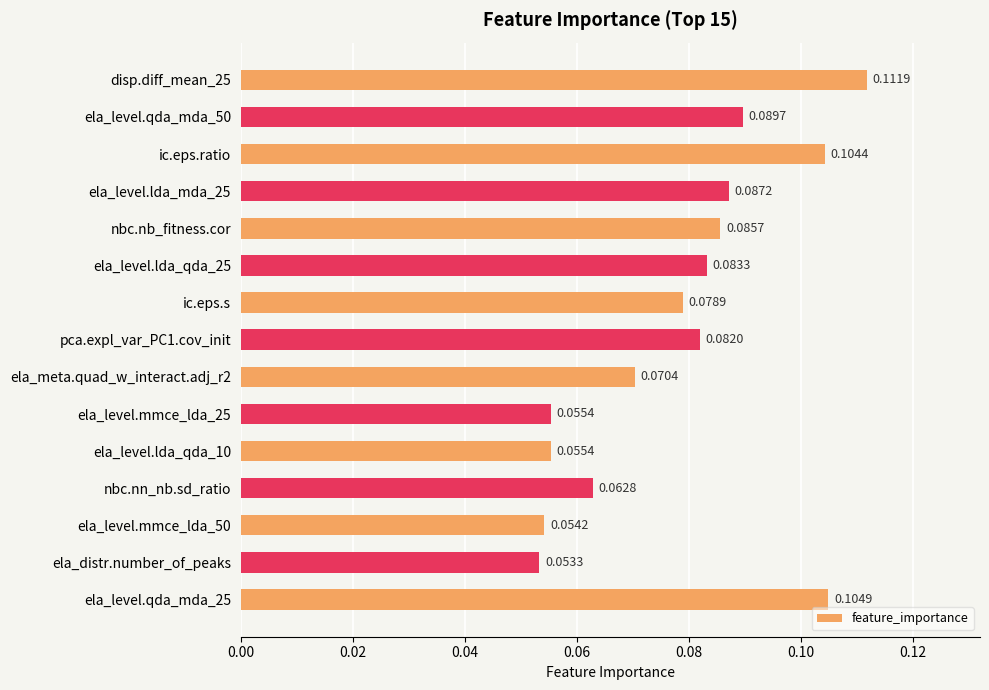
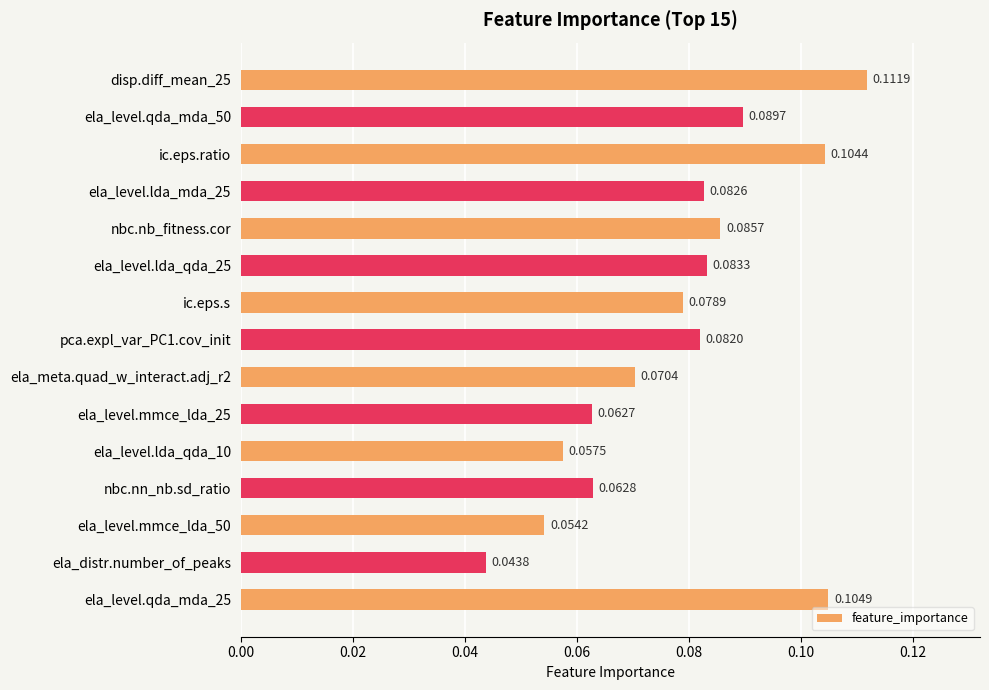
  {
    "disp.diff_mean_25": 0.1119,
    "ela_level.qda_mda_50": 0.0897,
    "ic.eps.ratio": 0.1044,
-   "ela_level.lda_mda_25": 0.0872,
+   "ela_level.lda_mda_25": 0.0826,
    "nbc.nb_fitness.cor": 0.0857,
    "ela_level.lda_qda_25": 0.0833,
    "ic.eps.s": 0.0789,
    "pca.expl_var_PC1.cov_init": 0.0820,
    "ela_meta.quad_w_interact.adj_r2": 0.0704,
-   "ela_level.mmce_lda_25": 0.0554,
-   "ela_level.lda_qda_10": 0.0554,
+   "ela_level.mmce_lda_25": 0.0627,
+   "ela_level.lda_qda_10": 0.0575,
    "nbc.nn_nb.sd_ratio": 0.0628,
    "ela_level.mmce_lda_50": 0.0542,
-   "ela_distr.number_of_peaks": 0.0533,
+   "ela_distr.number_of_peaks": 0.0438,
    "ela_level.qda_mda_25": 0.1049
  }
